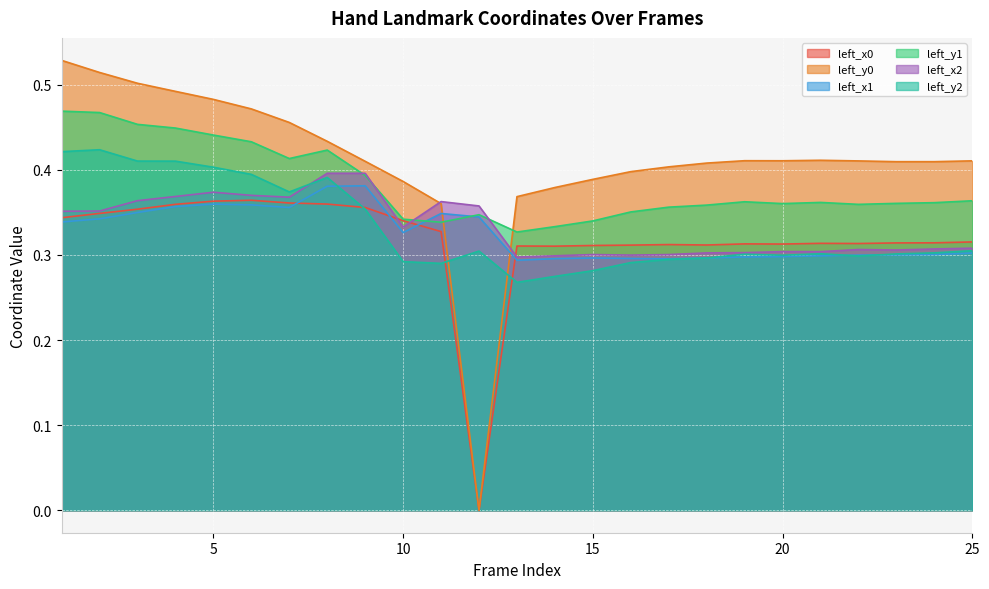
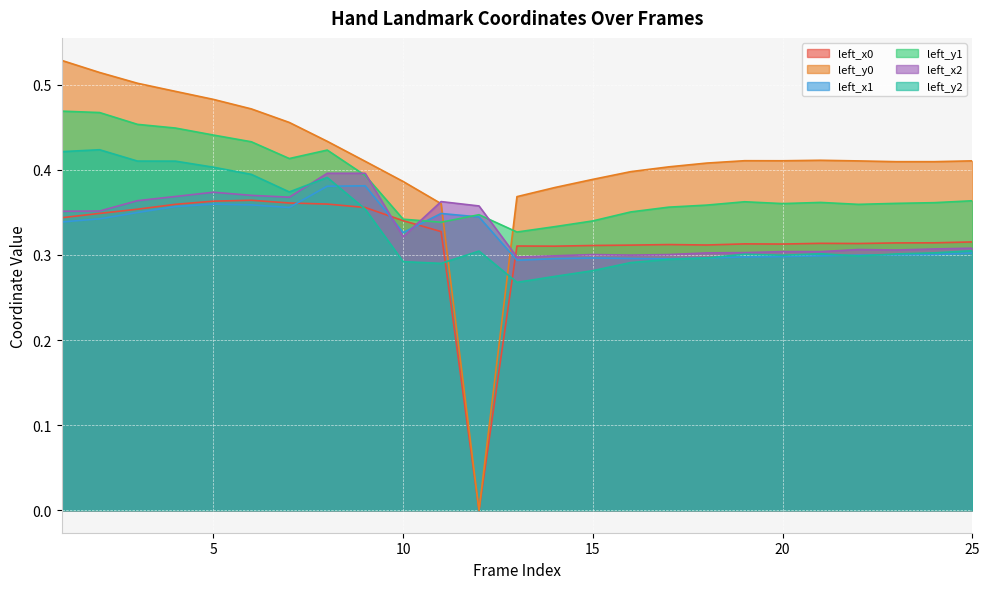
  {
    "left_x1": {
      "5": 0.36,
      "10": 0.33,
      "15": 0.30
    },
    "left_x2": {
      "5": 0.37,
-     "10": 0.33,
+     "10": 0.32,
      "15": 0.30,
      "20": 0.30
    }
  }
